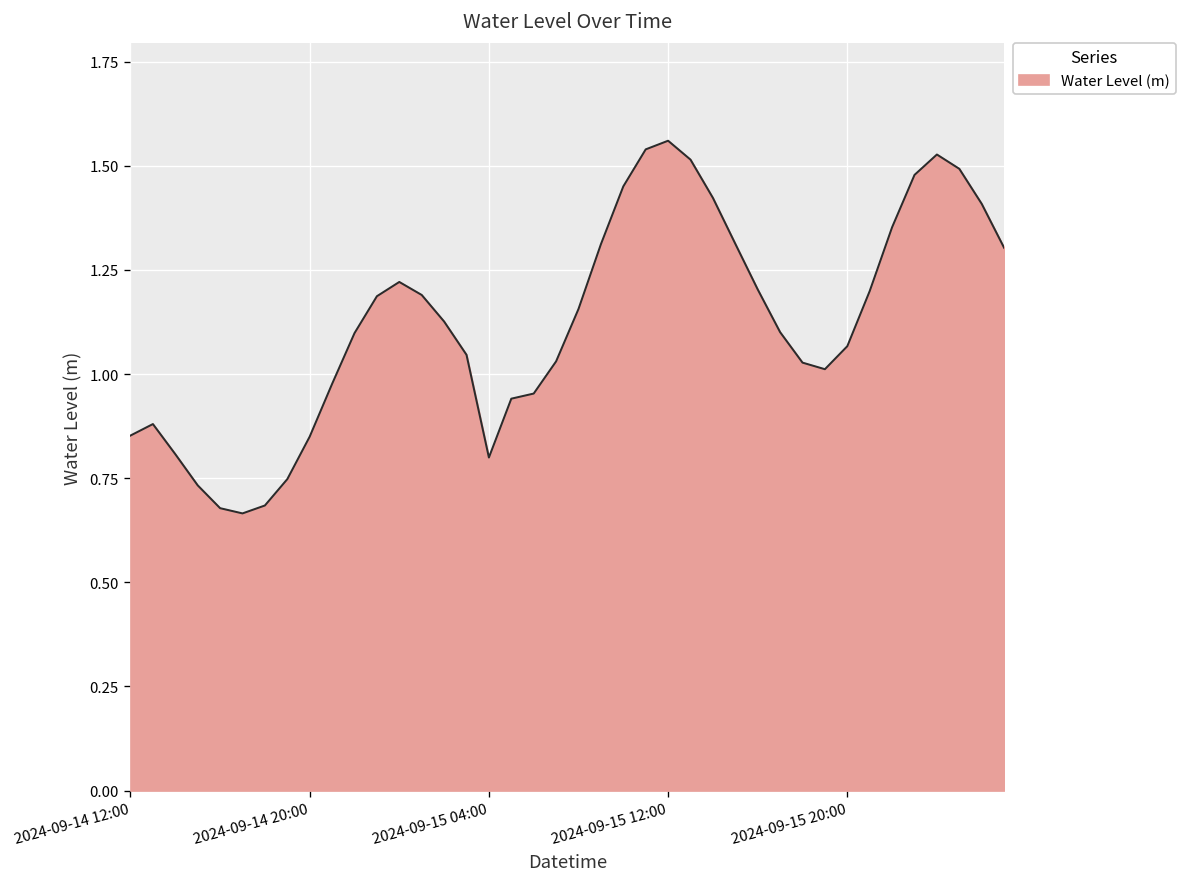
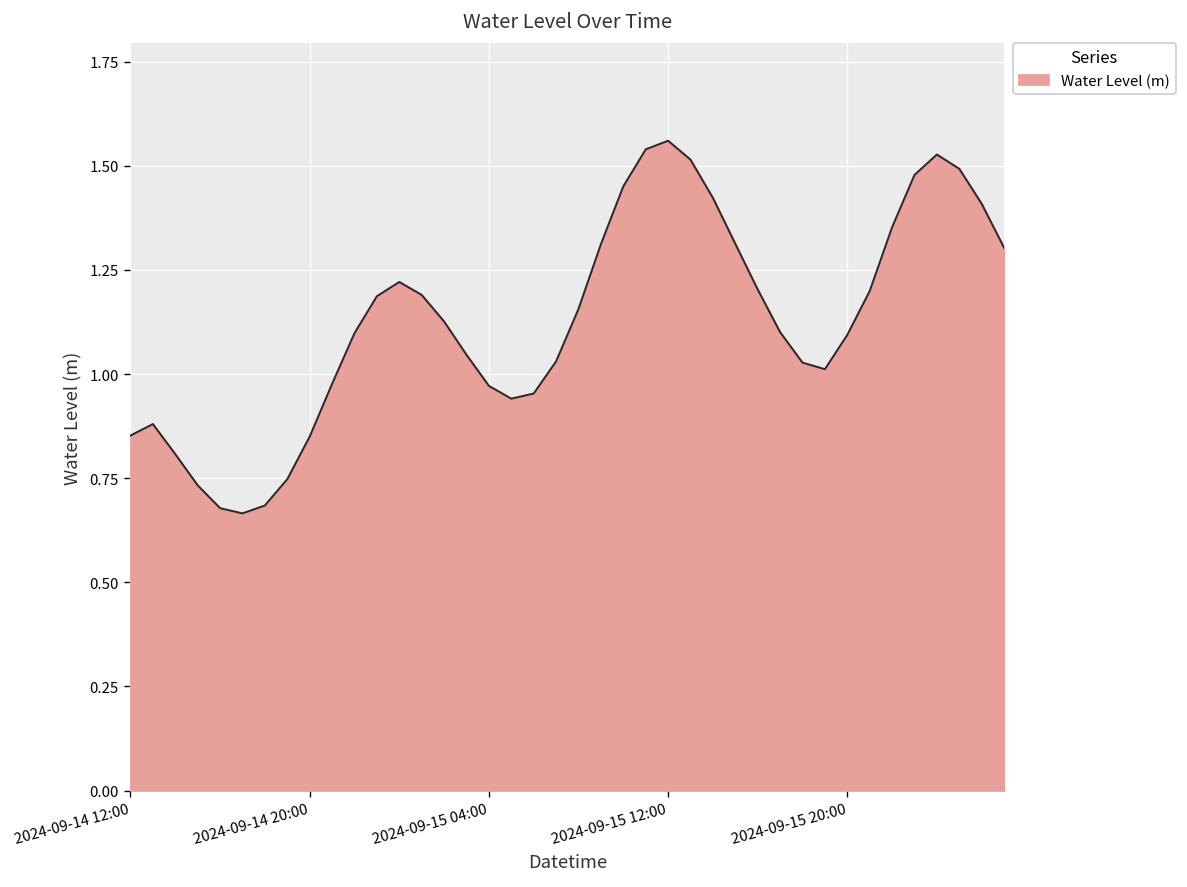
  {
    "2024-09-14 12:00": 0.85,
    "2024-09-14 20:00": 0.85,
-   "2024-09-15 04:00": 0.80,
+   "2024-09-15 04:00": 0.97,
    "2024-09-15 12:00": 1.56,
-   "2024-09-15 20:00": 1.07
+   "2024-09-15 20:00": 1.09
  }
